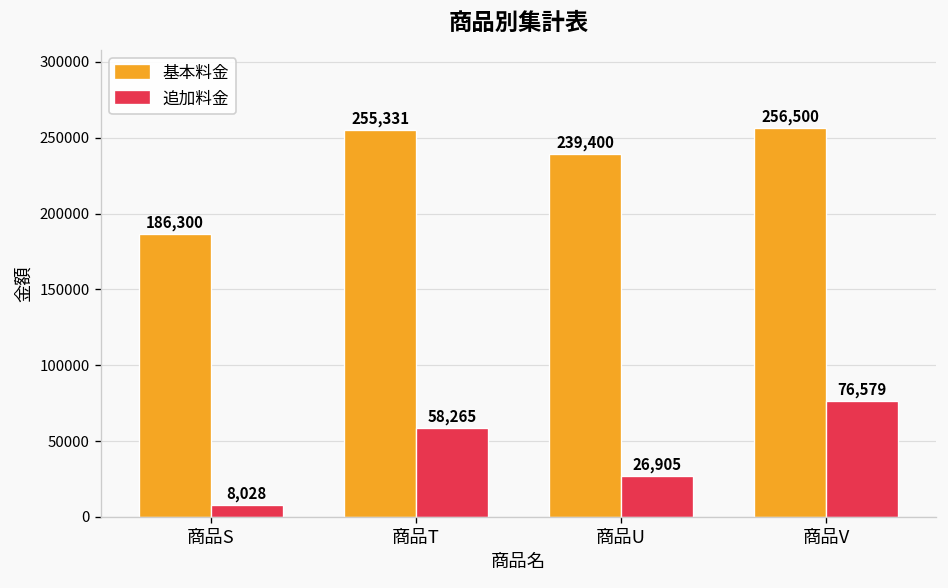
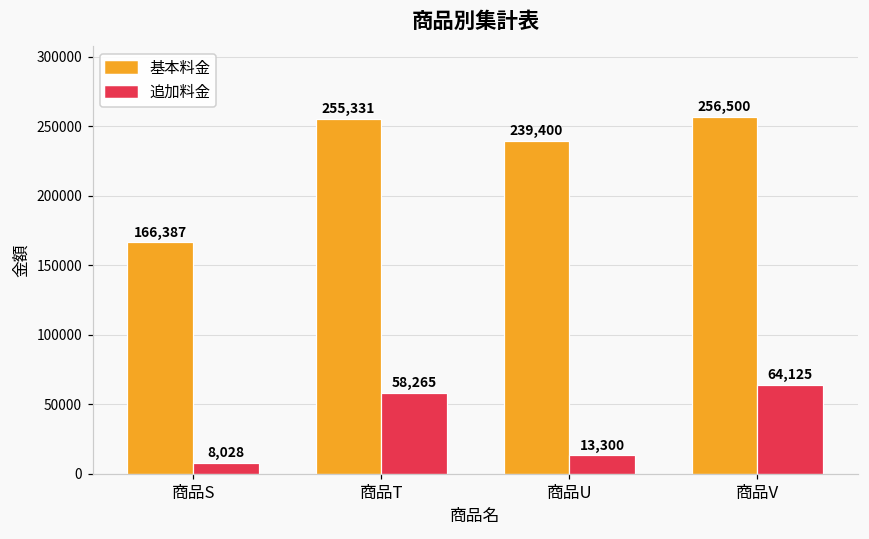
  {
    "基本料金": {
-     "商品S": "186,300",
+     "商品S": "166,387",
      "商品T": "255,331",
      "商品U": "239,400",
      "商品V": "256,500"
    },
    "追加料金": {
      "商品S": "8,028",
      "商品T": "58,265",
-     "商品U": "26,905",
-     "商品V": "76,579"
+     "商品U": "13,300",
+     "商品V": "64,125"
    }
  }
